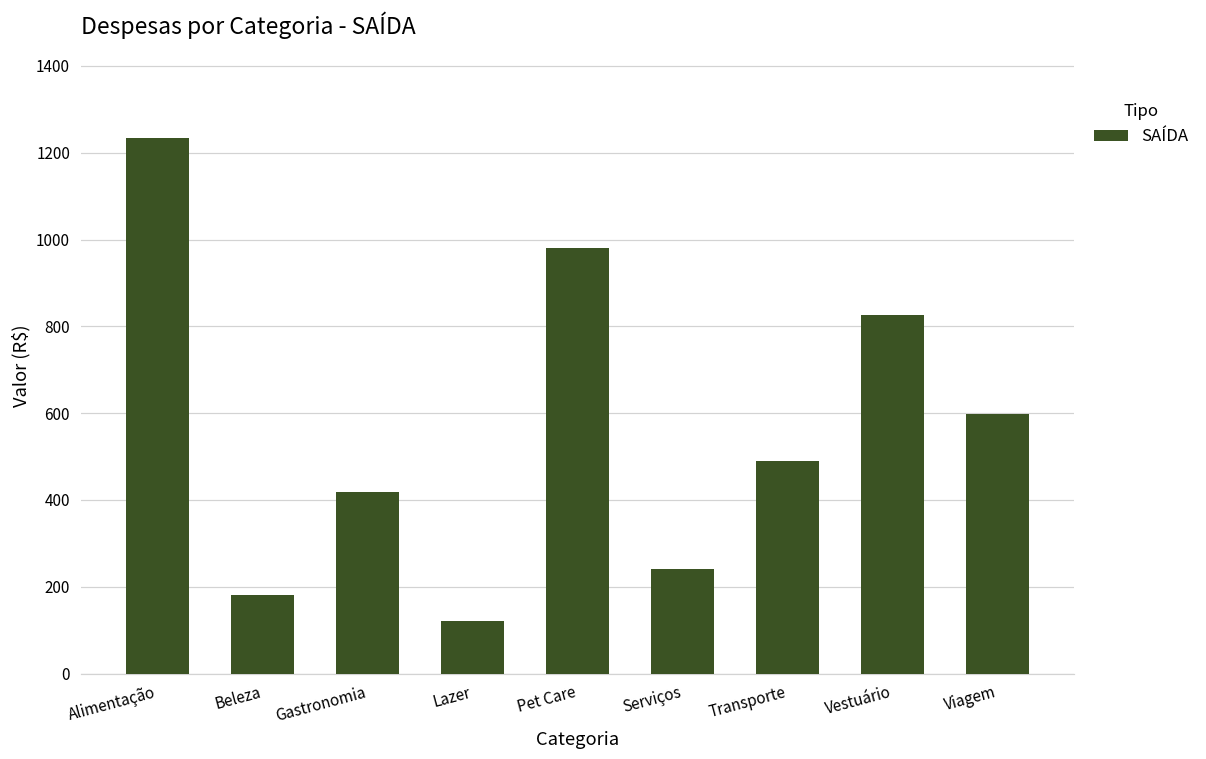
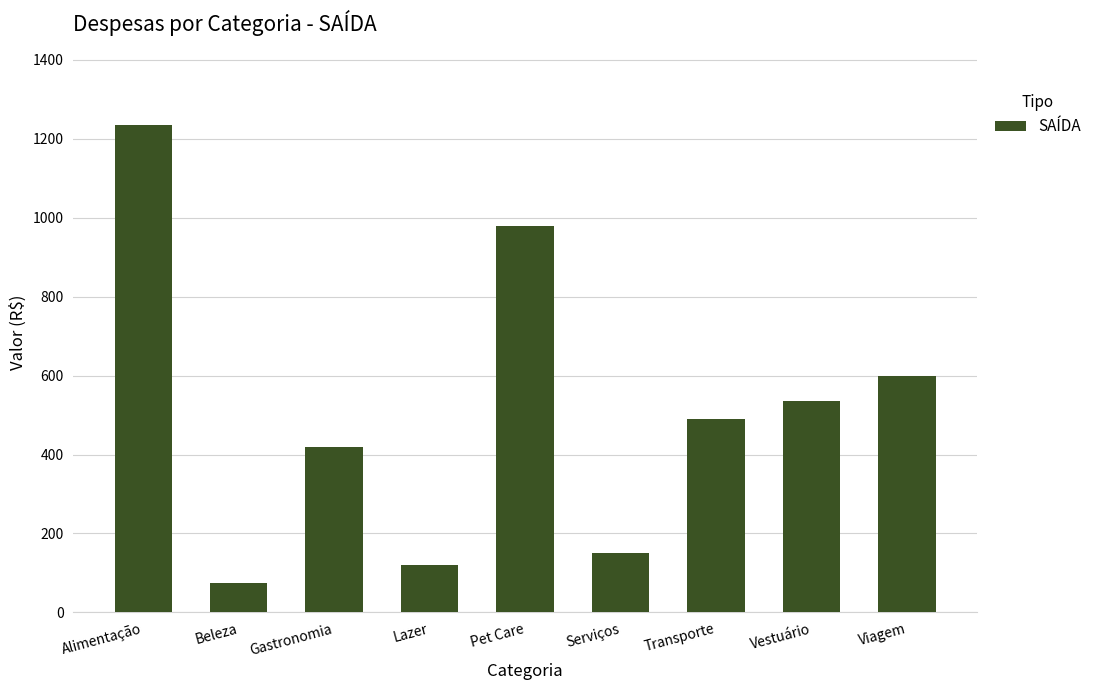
  {
    "Alimentação": 1240,
-   "Beleza": 180,
+   "Beleza": 80,
    "Gastronomia": 420,
    "Lazer": 120,
    "Pet Care": 980,
-   "Serviços": 240,
+   "Serviços": 150,
    "Transporte": 490,
-   "Vestuário": 830,
+   "Vestuário": 540,
    "Viagem": 600
  }
